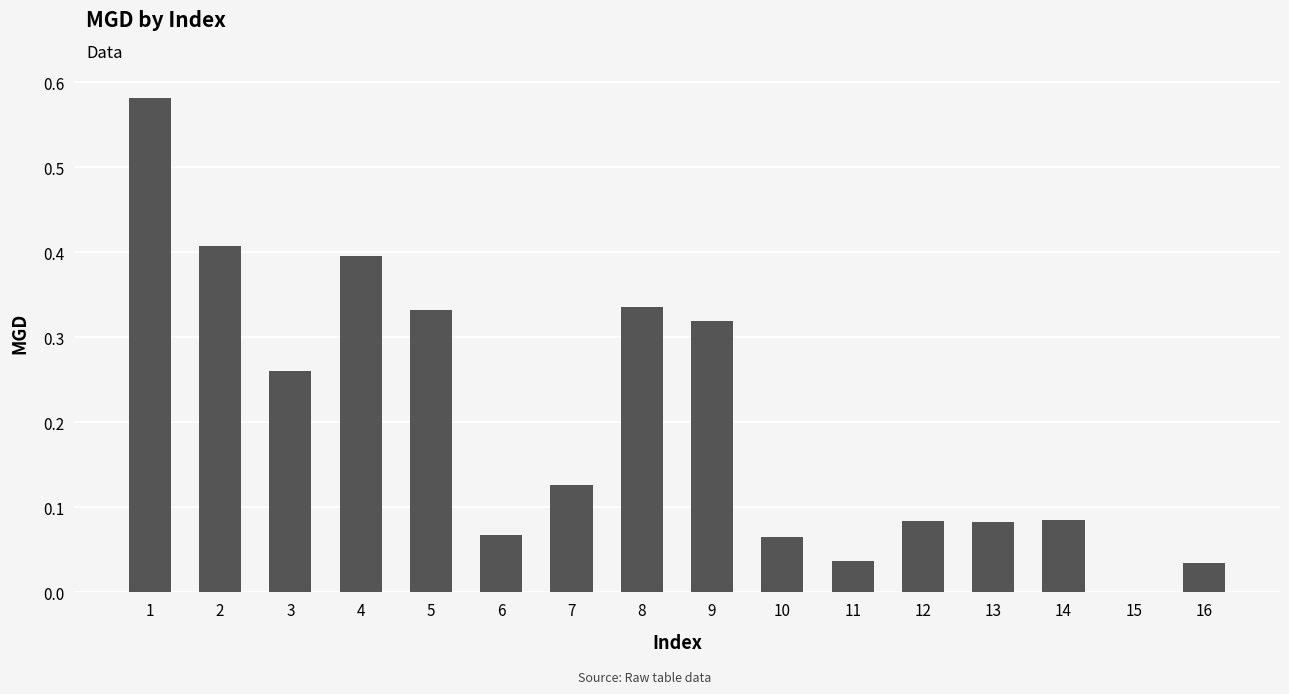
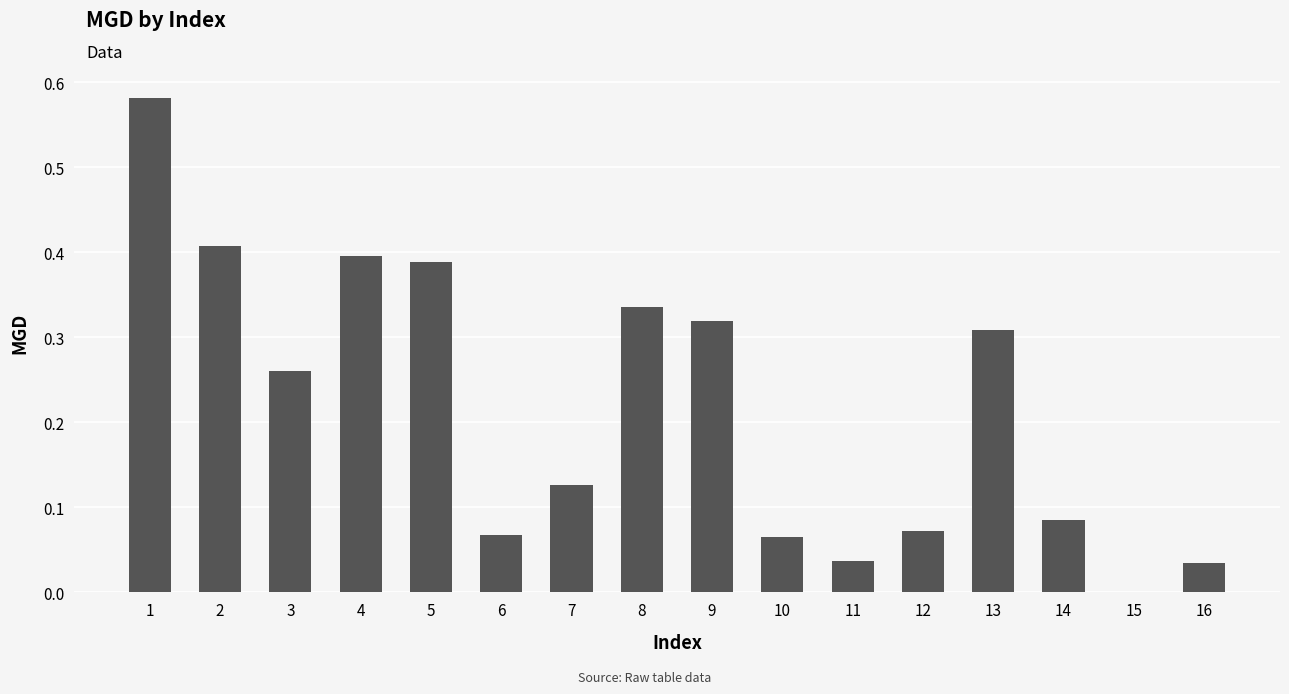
  {
    "1": 0.58,
    "2": 0.41,
    "3": 0.26,
    "4": 0.39,
-   "5": 0.33,
+   "5": 0.39,
    "6": 0.07,
    "7": 0.13,
    "8": 0.34,
    "9": 0.32,
    "10": 0.07,
    "11": 0.04,
-   "12": 0.08,
-   "13": 0.08,
+   "12": 0.07,
+   "13": 0.31,
    "14": 0.09,
    "15": 0.00,
    "16": 0.03
  }
